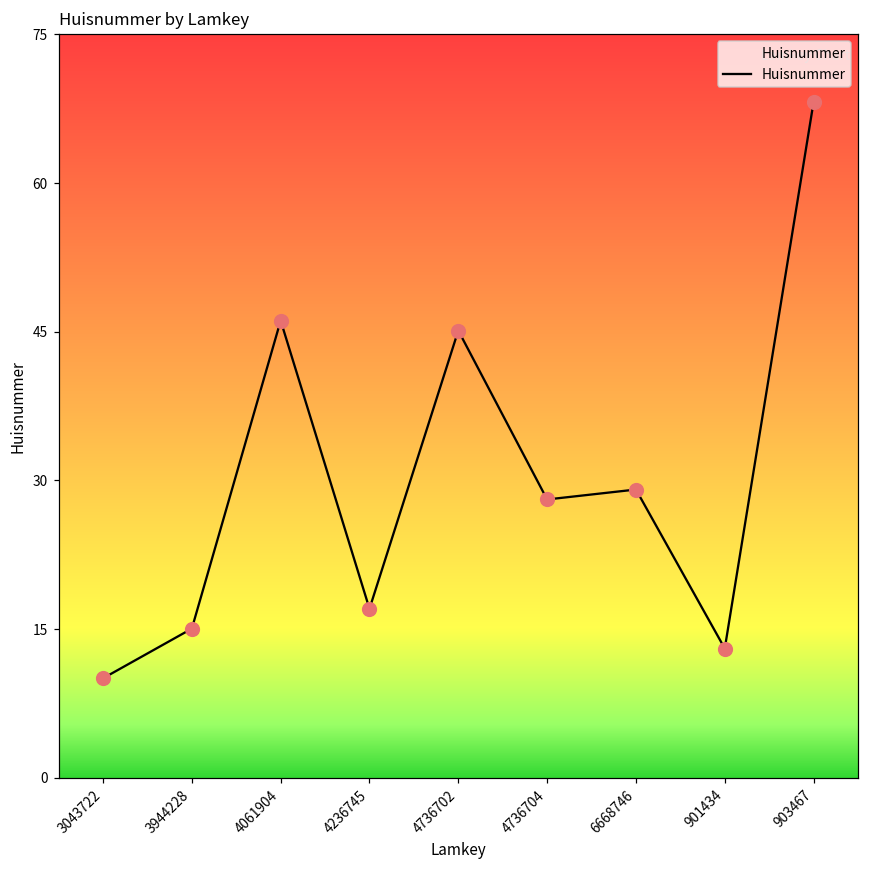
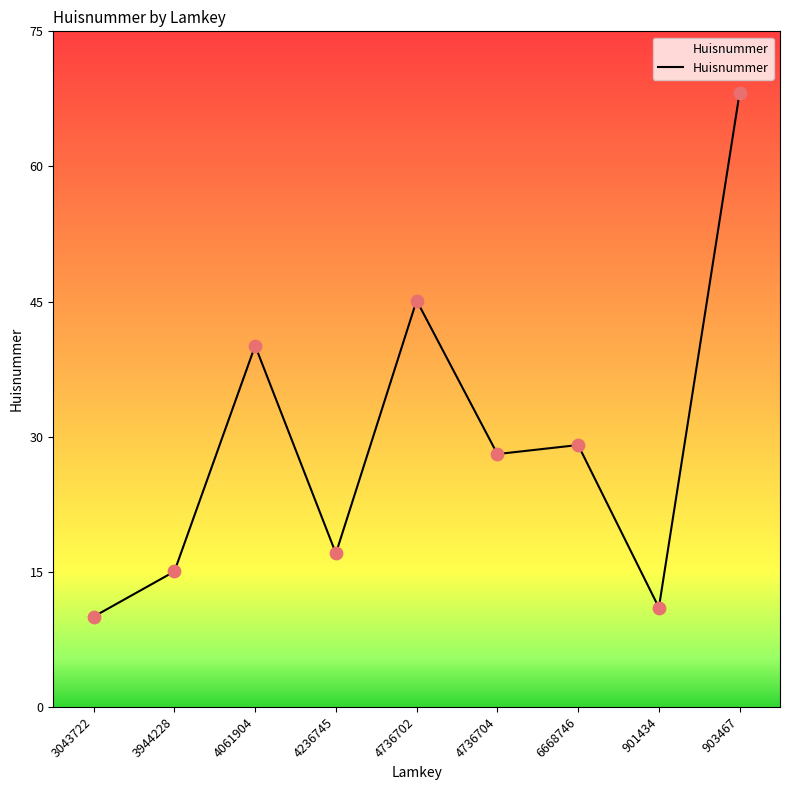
  {
    "3043722": 10,
    "3944228": 15,
-   "4061904": 46,
+   "4061904": 40,
    "4236745": 17,
    "4736702": 45,
    "4736704": 28,
    "6668746": 29,
-   "901434": 13,
+   "901434": 11,
    "903467": 68
  }
